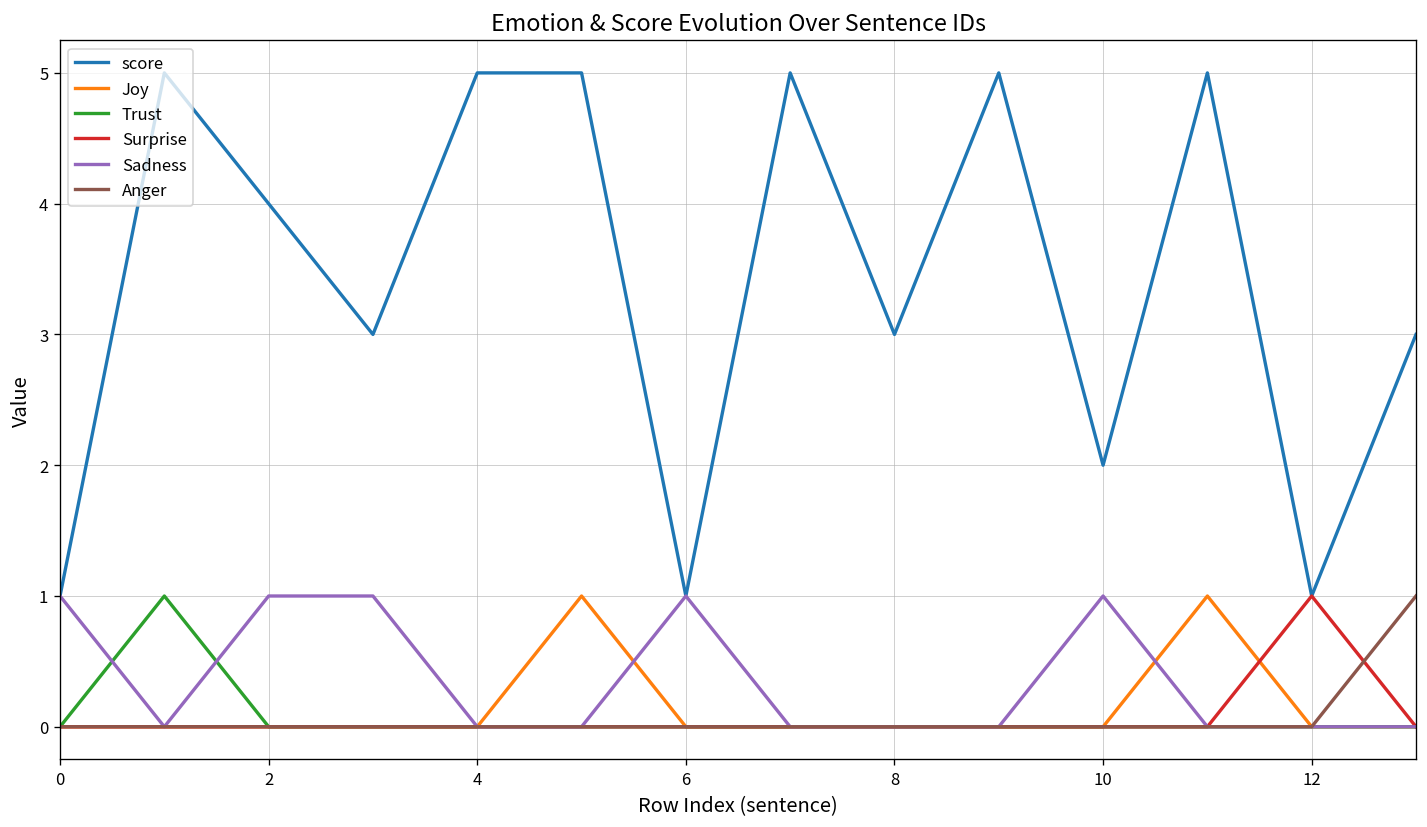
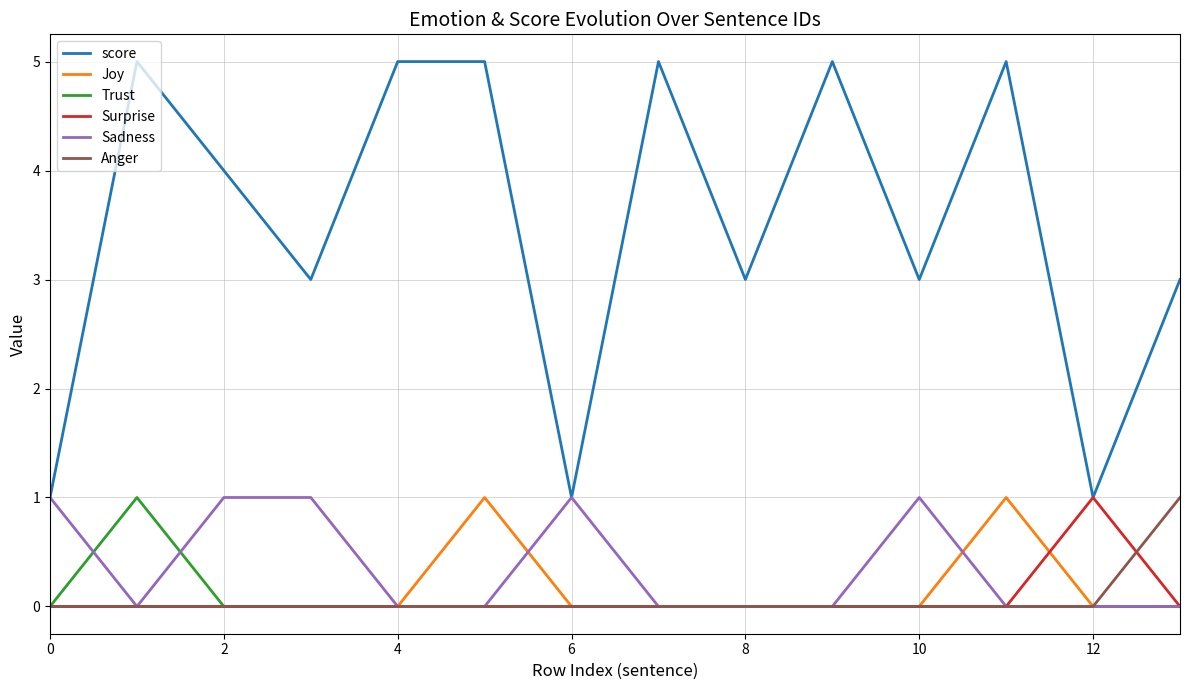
  {
    "score": {
      "2": 4,
      "4": 5,
      "8": 3,
-     "10": 2
+     "10": 3
    },
    "Sadness": {
      "2": 1,
      "10": 1
    }
  }
